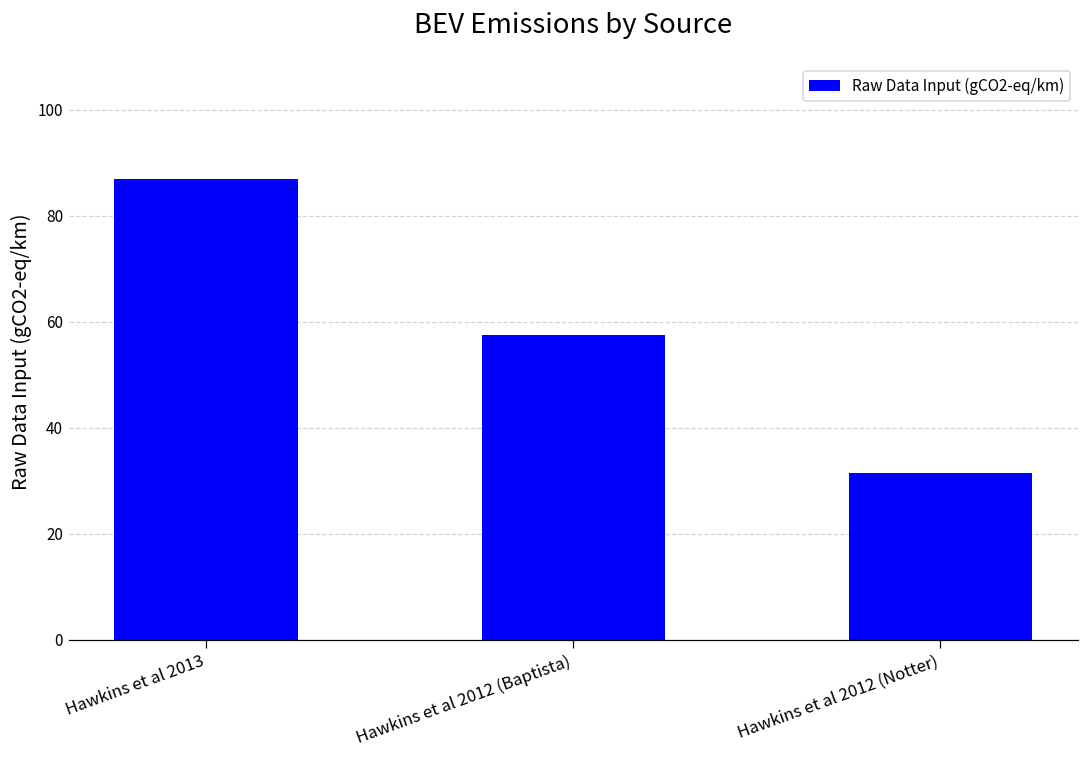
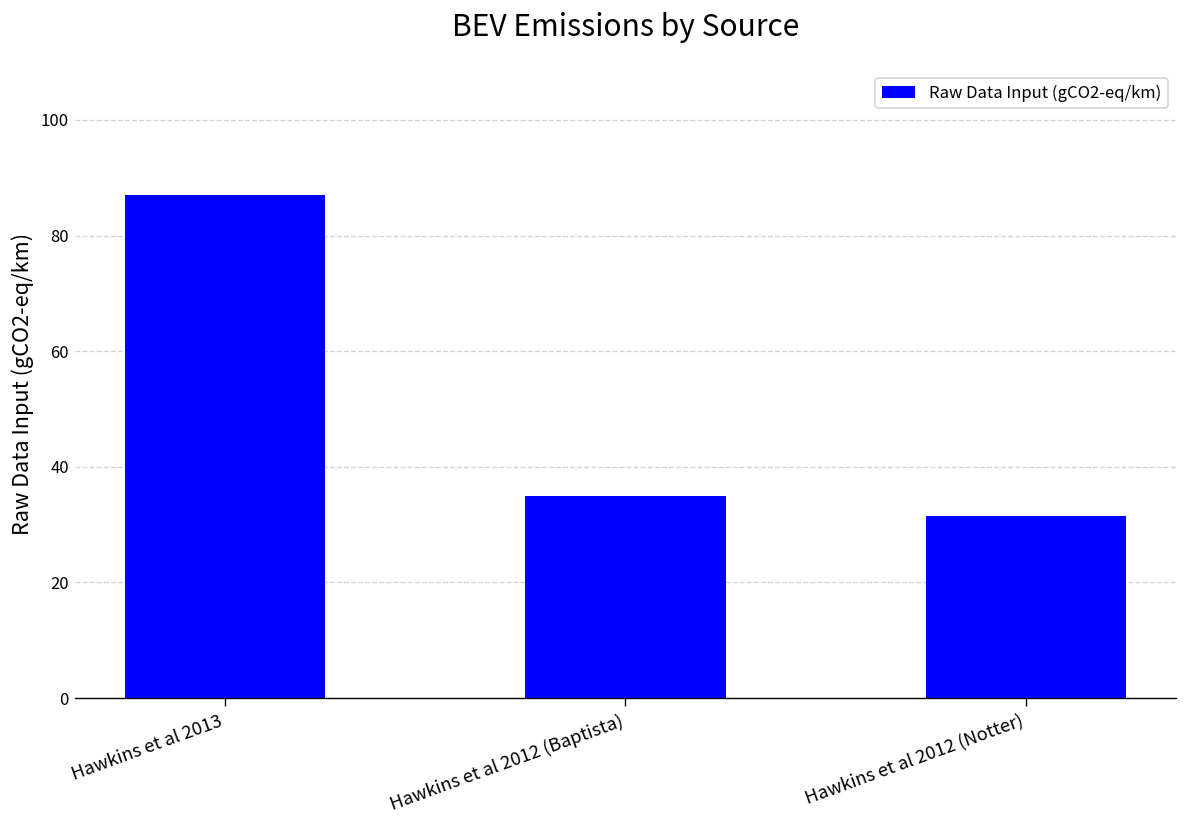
  {
    "Hawkins et al 2013": 87,
-   "Hawkins et al 2012 (Baptista)": 58,
+   "Hawkins et al 2012 (Baptista)": 35,
    "Hawkins et al 2012 (Notter)": 32
  }
